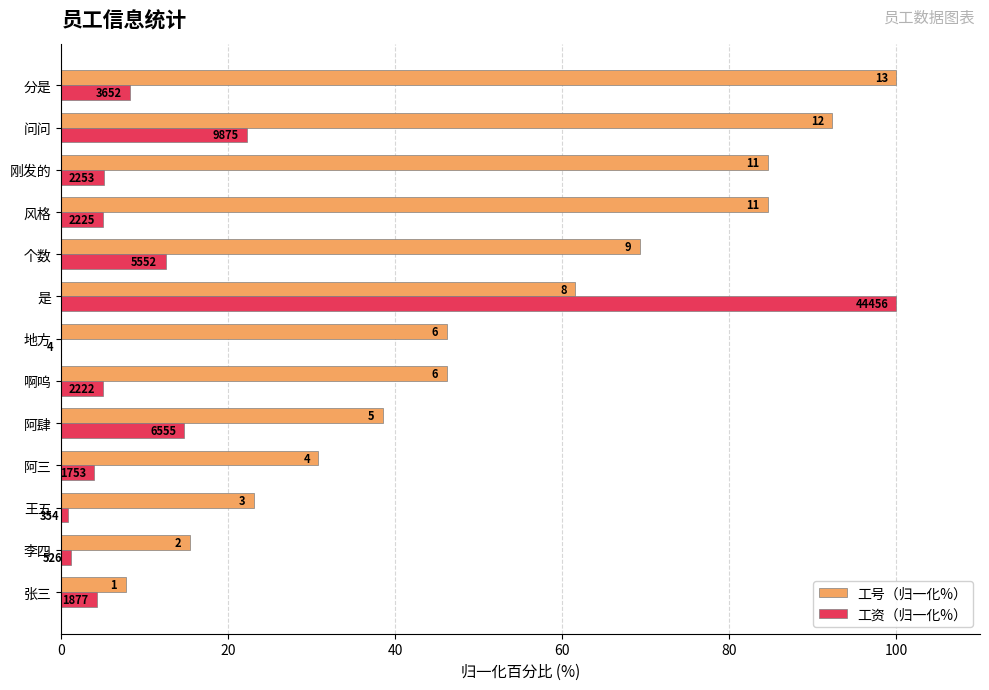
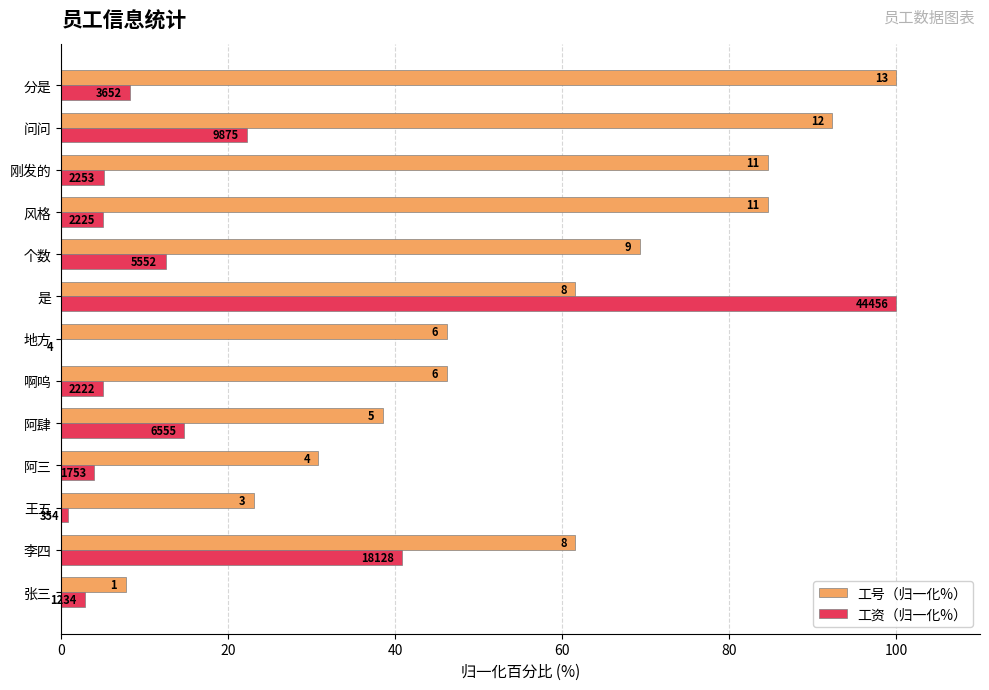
  {
    "工号（归一化%）": {
-     "李四": 2
+     "李四": 8
    },
    "工资（归一化%）": {
-     "李四": 526,
-     "张三": 1877
+     "李四": 18128,
+     "张三": 1234
    }
  }
